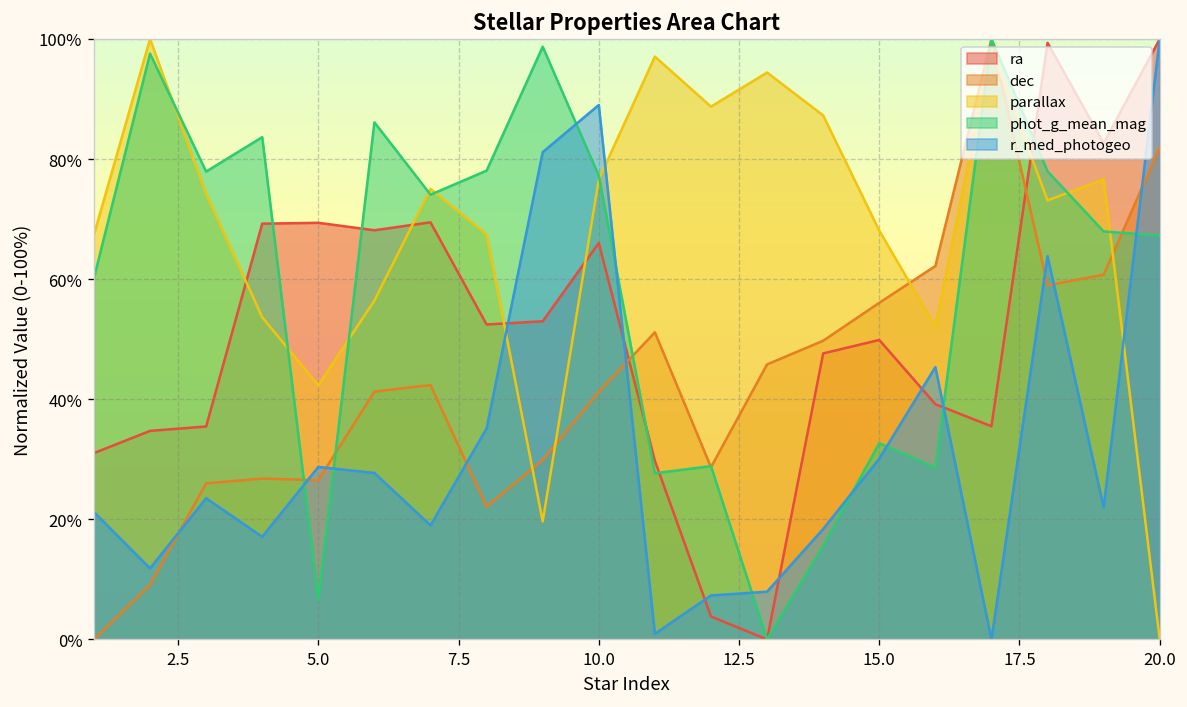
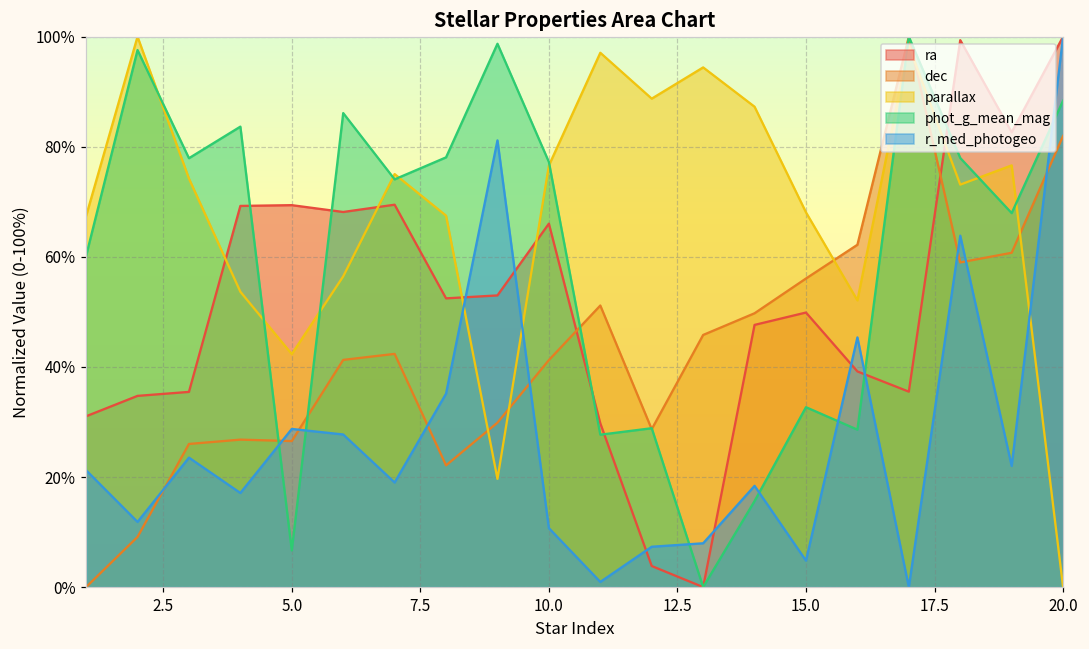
  {
    "phot_g_mean_mag": {
      "5.0": "7%",
      "10.0": "77%",
      "15.0": "33%",
-     "20.0": "67%"
+     "20.0": "88%"
    },
    "r_med_photogeo": {
      "5.0": "29%",
-     "10.0": "89%",
-     "15.0": "30%"
+     "10.0": "11%",
+     "15.0": "5%"
    }
  }
